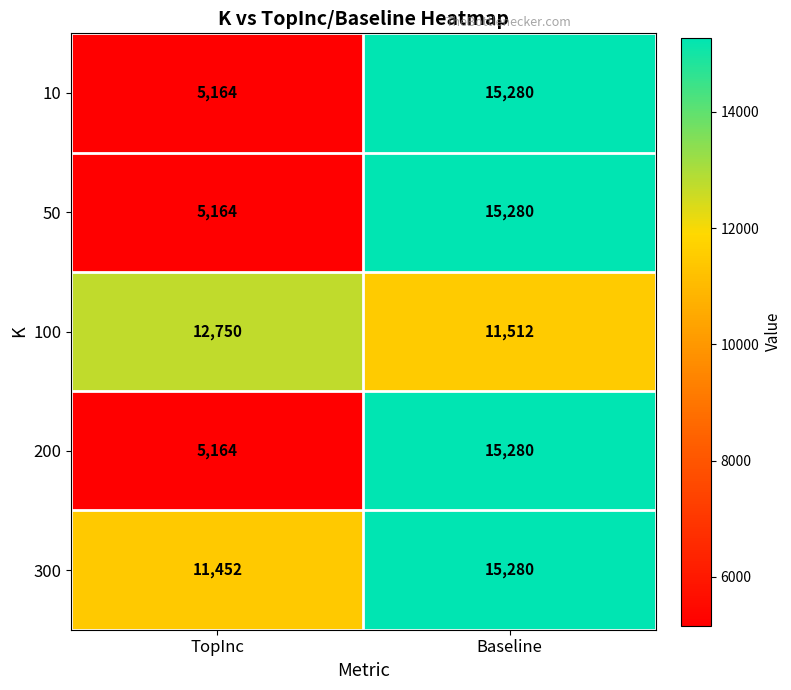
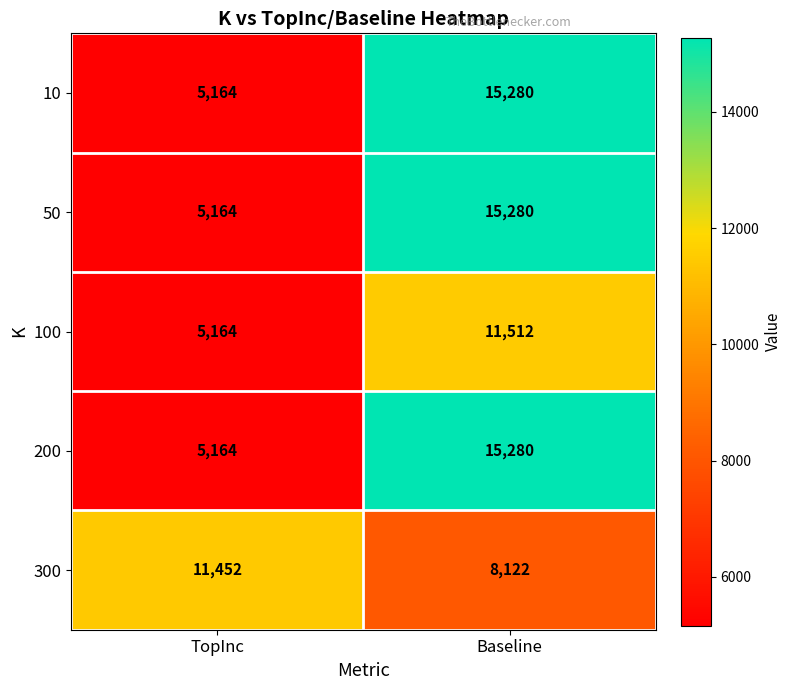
  {
    "10": {
      "TopInc": "5,164",
      "Baseline": "15,280"
    },
    "50": {
      "TopInc": "5,164",
      "Baseline": "15,280"
    },
    "100": {
-     "TopInc": "12,750",
+     "TopInc": "5,164",
      "Baseline": "11,512"
    },
    "200": {
      "TopInc": "5,164",
      "Baseline": "15,280"
    },
    "300": {
      "TopInc": "11,452",
-     "Baseline": "15,280"
+     "Baseline": "8,122"
    }
  }
